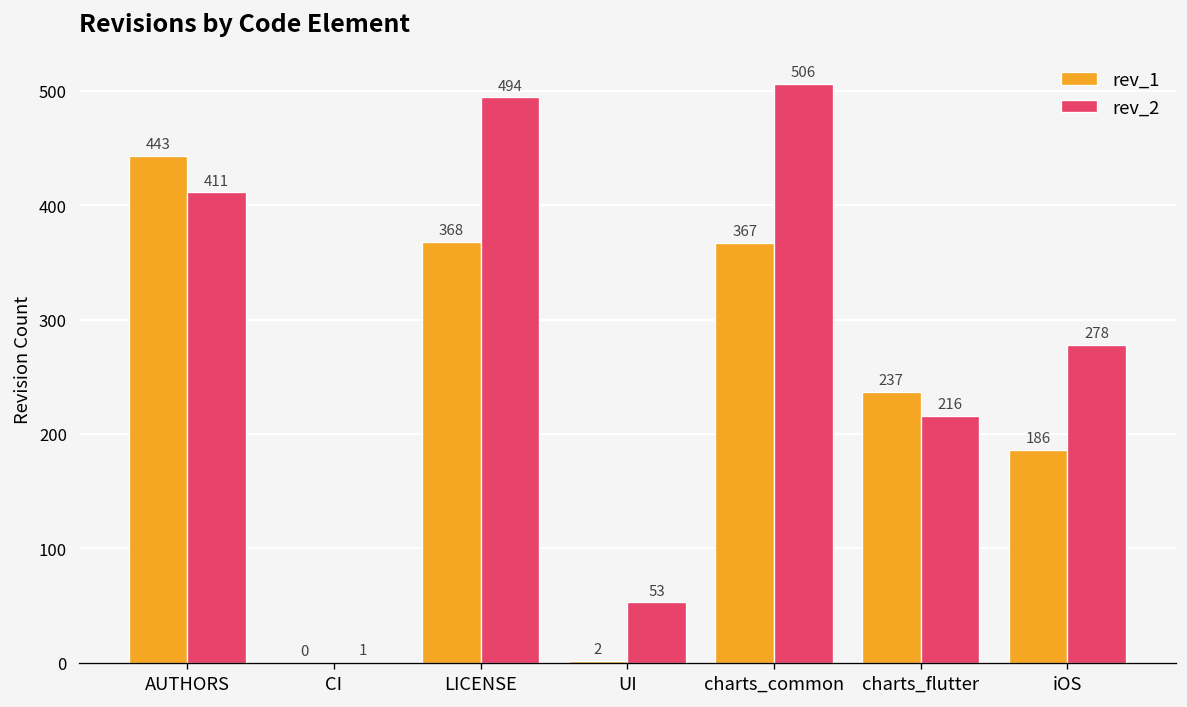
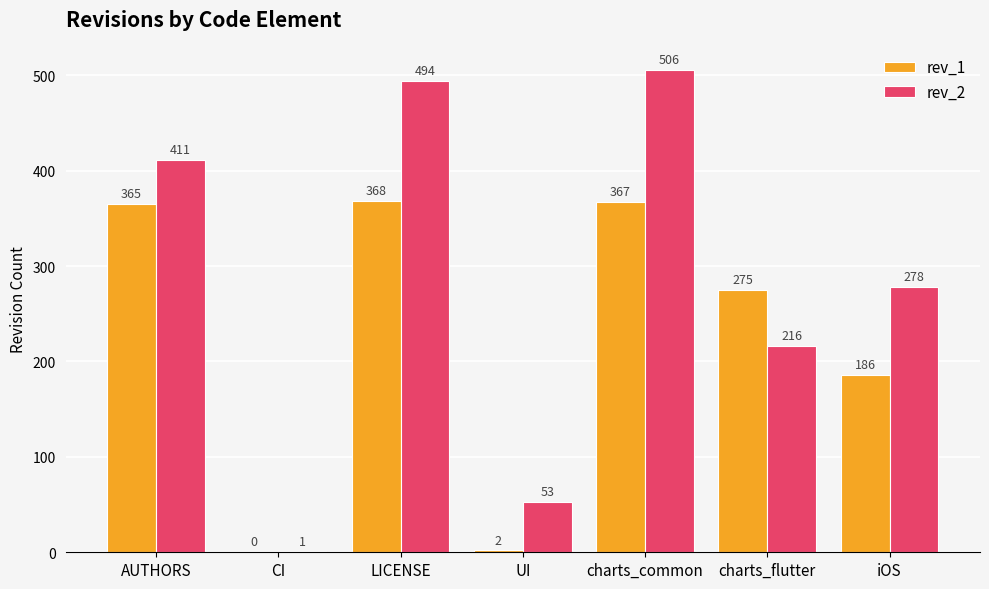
  {
    "rev_1": {
-     "AUTHORS": 443,
+     "AUTHORS": 365,
      "CI": 0,
      "LICENSE": 368,
      "UI": 2,
      "charts_common": 367,
-     "charts_flutter": 237,
+     "charts_flutter": 275,
      "iOS": 186
    },
    "rev_2": {
      "AUTHORS": 411,
      "CI": 1,
      "LICENSE": 494,
      "UI": 53,
      "charts_common": 506,
      "charts_flutter": 216,
      "iOS": 278
    }
  }
